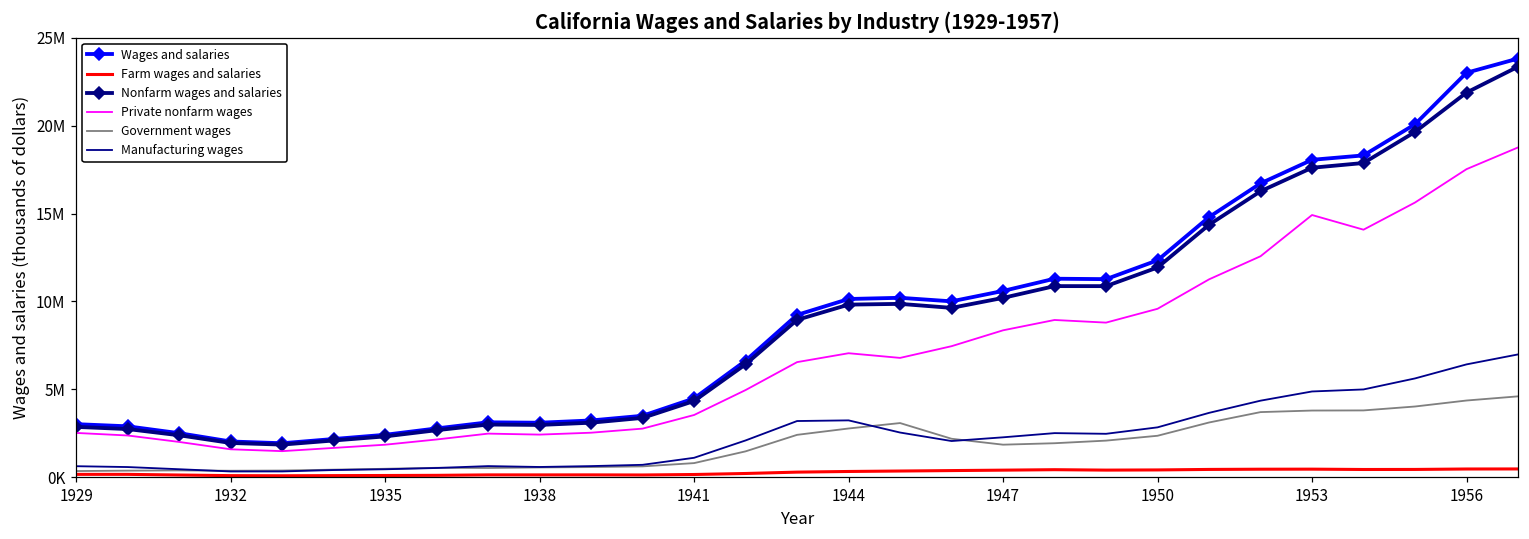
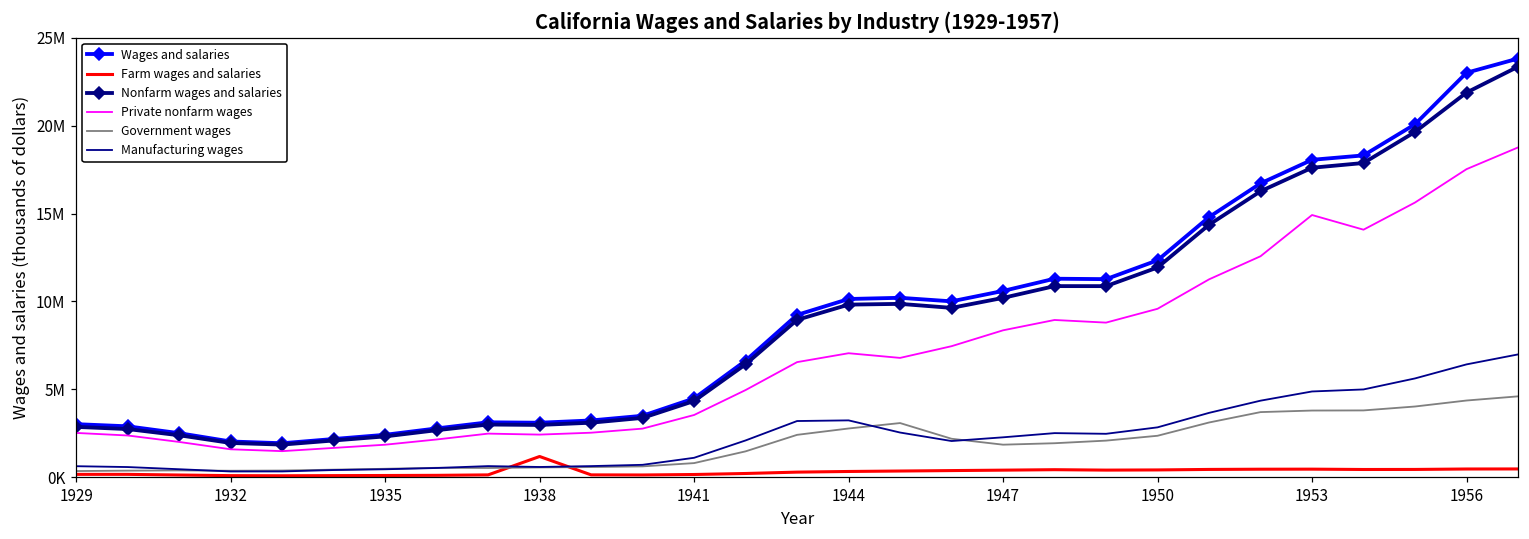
  {
    "Wages and salaries": {
      "1944": 10100000,
      "1947": 10600000,
      "1950": 12300000,
      "1953": 18100000,
      "1956": 23000000
    },
    "Farm wages and salaries": {
      "1929": 200000,
      "1932": 100000,
      "1935": 100000,
-     "1938": 100000,
+     "1938": 1200000,
      "1941": 100000,
      "1944": 300000,
      "1947": 400000,
      "1950": 400000,
      "1953": 500000,
      "1956": 500000
    },
    "Private nonfarm wages": {
      "1929": 2500000,
      "1932": 1600000,
      "1935": 1800000,
      "1938": 2400000,
      "1941": 3500000,
      "1944": 7100000,
      "1947": 8400000,
      "1950": 9600000,
      "1953": 14900000,
      "1956": 17500000
    },
    "Government wages": {
      "1929": 300000,
      "1941": 800000,
      "1944": 2800000,
      "1947": 1800000,
      "1950": 2400000,
      "1953": 3800000,
      "1956": 4400000
    }
  }
